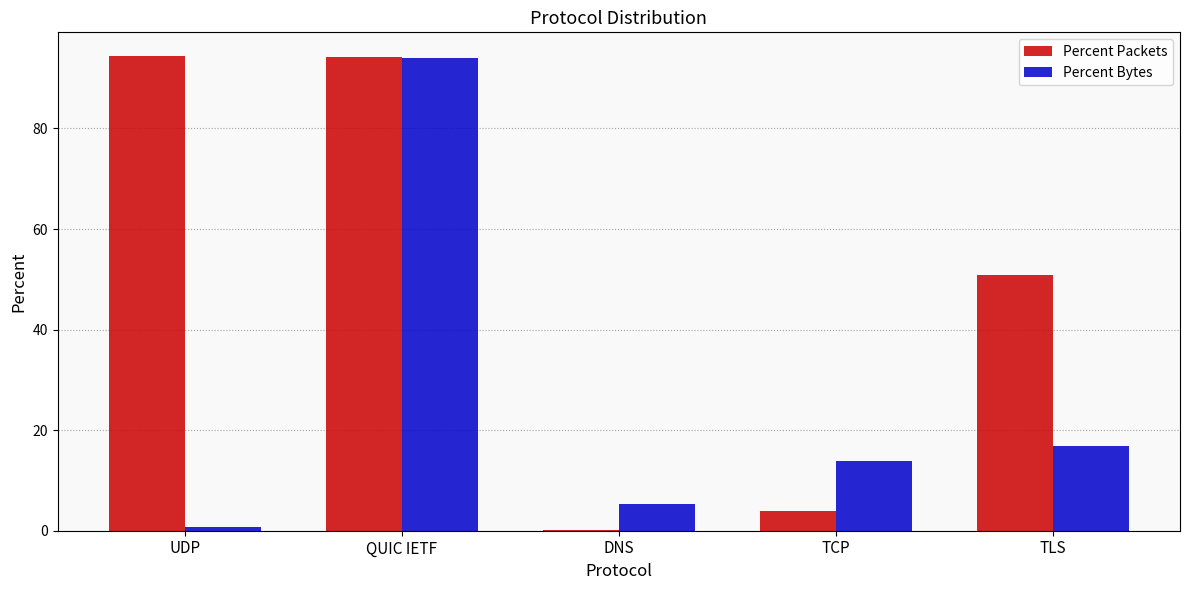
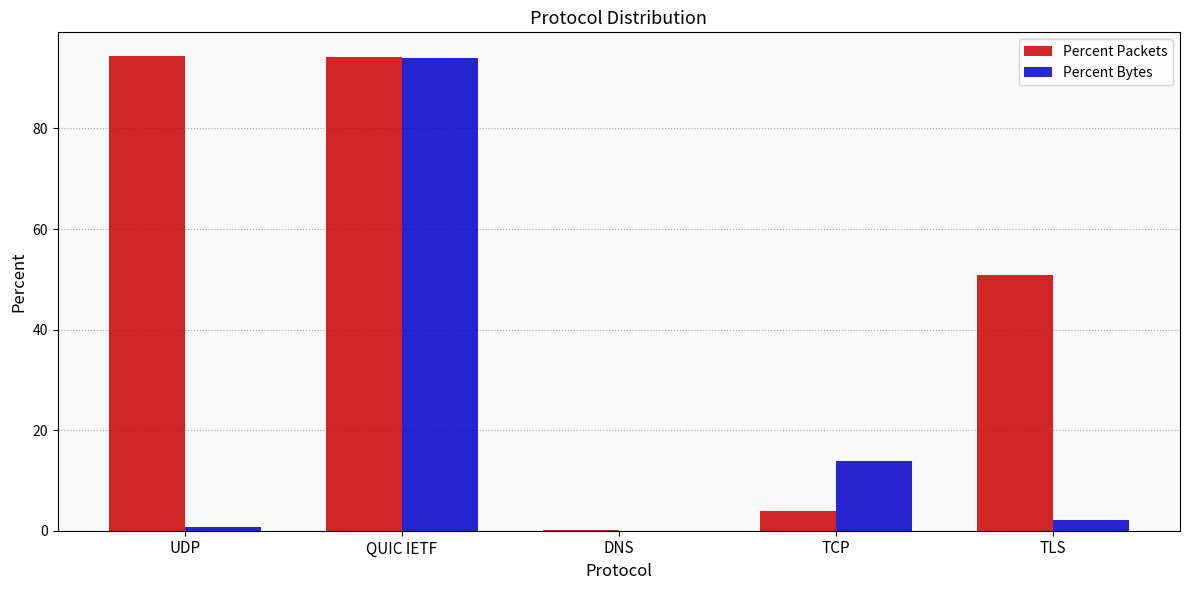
  {
    "Percent Packets": {
      "UDP": 94,
      "QUIC IETF": 94,
      "TCP": 4,
      "TLS": 51
    },
    "Percent Bytes": {
      "UDP": 1,
      "QUIC IETF": 94,
-     "DNS": 5,
+     "DNS": 0,
      "TCP": 14,
-     "TLS": 17
+     "TLS": 2
    }
  }
